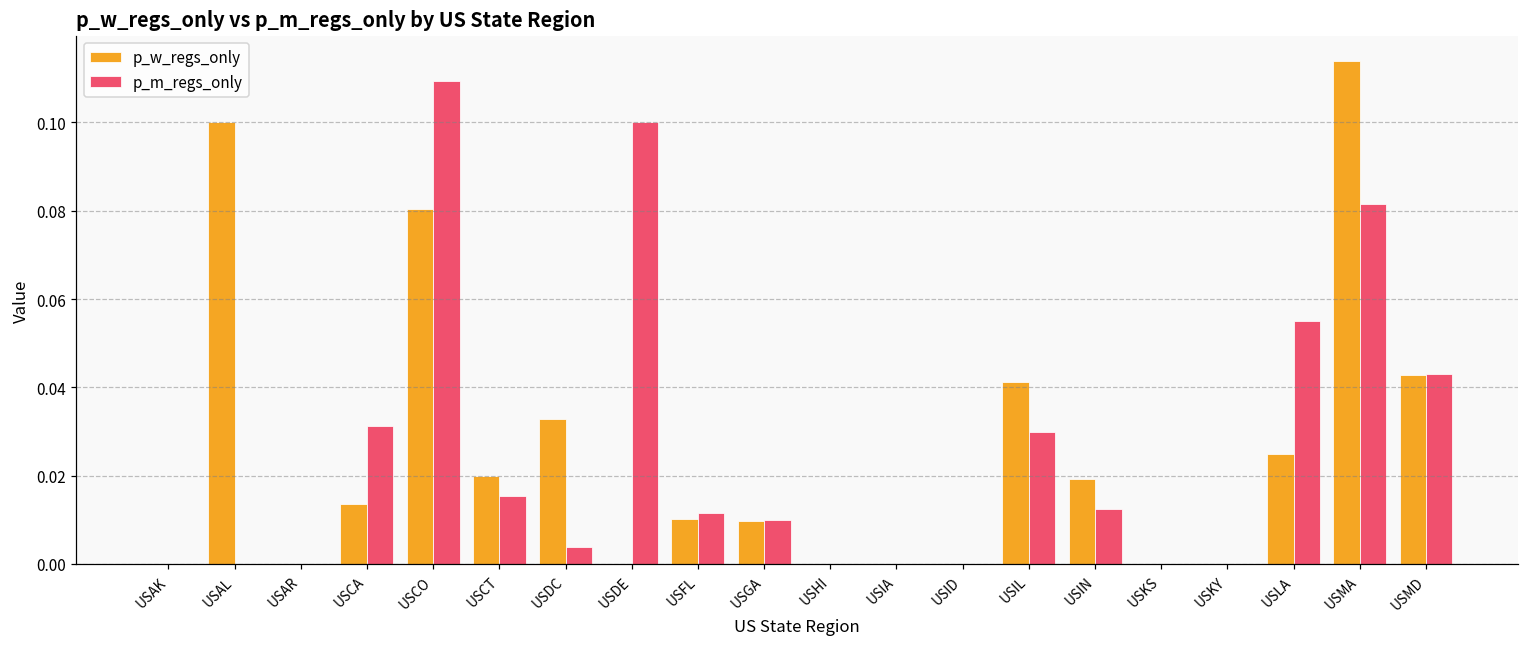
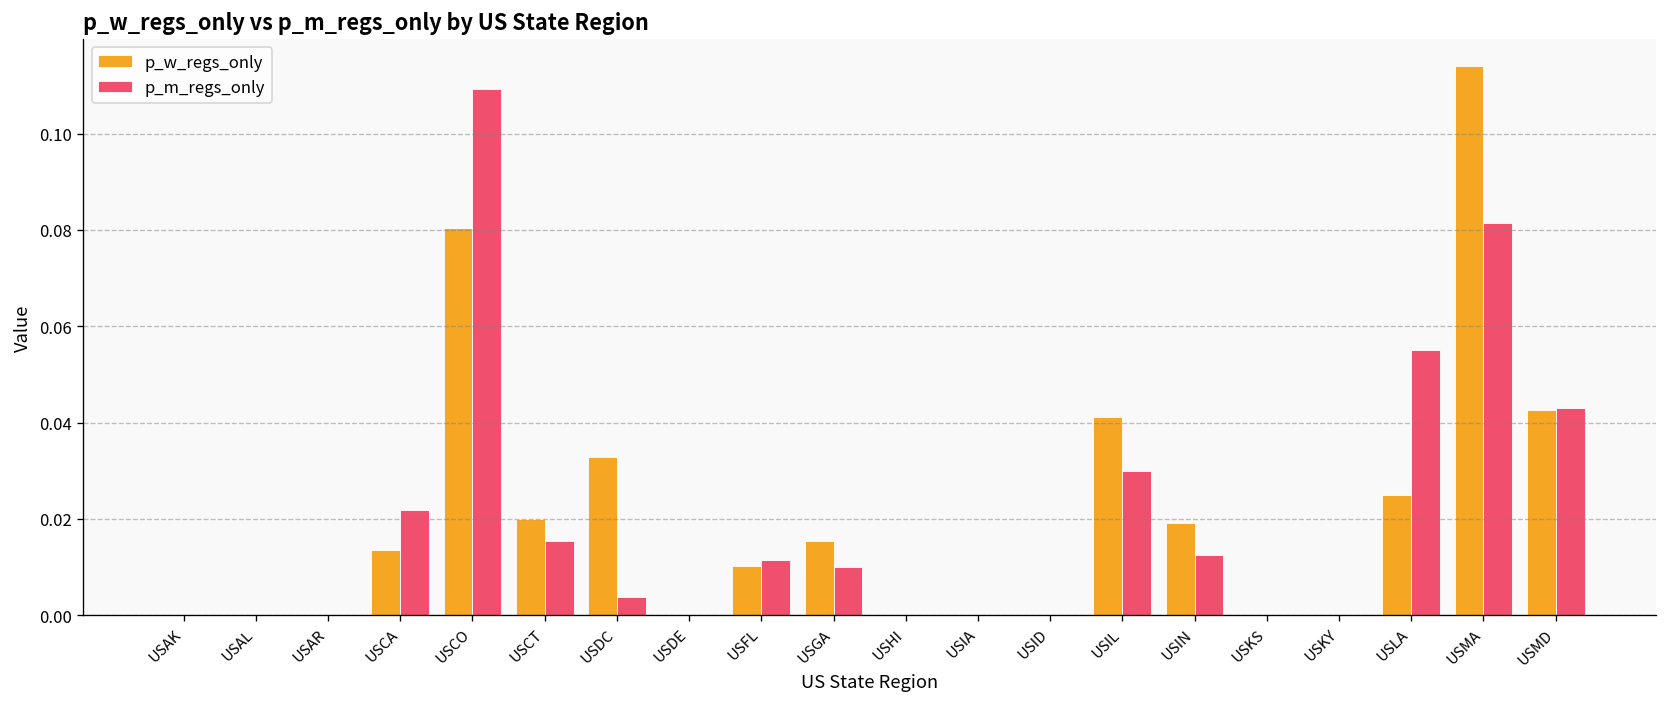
  {
    "p_w_regs_only": {
      "USAK": 0.000,
-     "USAL": 0.1,
+     "USAL": 0.0,
      "USAR": 0.000,
      "USCA": 0.014,
      "USCO": 0.080,
      "USCT": 0.020,
      "USDC": 0.033,
      "USDE": 0.000,
      "USFL": 0.010,
-     "USGA": 0.010,
+     "USGA": 0.016,
      "USHI": 0.000,
      "USIA": 0.000,
      "USID": 0.000,
      "USIL": 0.041,
      "USIN": 0.019,
      "USKS": 0.000,
      "USKY": 0.000,
      "USLA": 0.025,
      "USMA": 0.114,
      "USMD": 0.043
    },
    "p_m_regs_only": {
      "USAK": 0.000,
      "USAL": 0.000,
      "USAR": 0.000,
-     "USCA": 0.031,
+     "USCA": 0.022,
      "USCO": 0.109,
      "USCT": 0.015,
      "USDC": 0.004,
-     "USDE": 0.1,
+     "USDE": 0.0,
      "USFL": 0.011,
      "USGA": 0.010,
      "USHI": 0.000,
      "USIA": 0.000,
      "USID": 0.000,
      "USIL": 0.030,
      "USIN": 0.013,
      "USKS": 0.000,
      "USKY": 0.000,
      "USLA": 0.055,
      "USMA": 0.081,
      "USMD": 0.043
    }
  }
